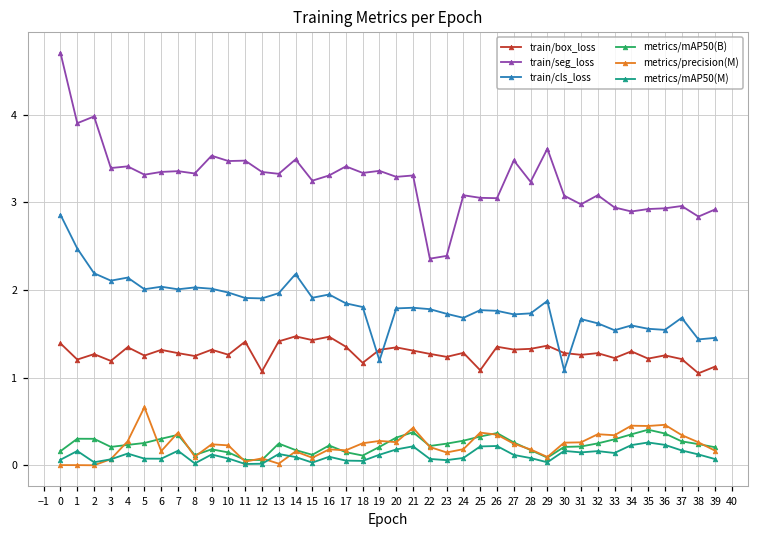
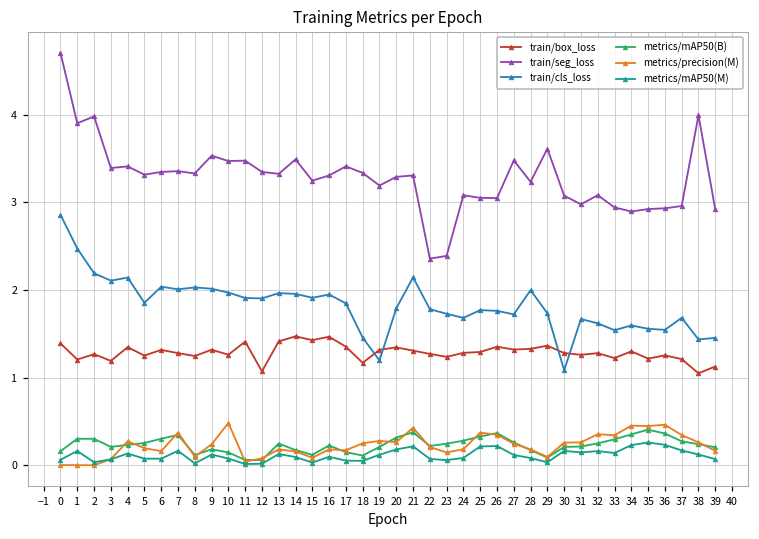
  {
    "train/box_loss": {
      "0": 1.4,
      "1": 1.2,
      "2": 1.3,
      "3": 1.2,
      "4": 1.3,
      "5": 1.3,
      "6": 1.3,
      "7": 1.3,
      "8": 1.2,
      "9": 1.3,
      "10": 1.3,
      "11": 1.4,
      "12": 1.1,
      "13": 1.4,
      "14": 1.5,
      "15": 1.4,
      "16": 1.5,
      "17": 1.4,
      "18": 1.2,
      "19": 1.3,
      "20": 1.3,
      "21": 1.3,
      "22": 1.3,
      "23": 1.2,
      "24": 1.3,
-     "25": 1.1,
+     "25": 1.3,
      "26": 1.4,
      "27": 1.3,
      "28": 1.3,
      "29": 1.4,
      "30": 1.3,
      "31": 1.3,
      "32": 1.3,
      "33": 1.2,
      "34": 1.3,
      "35": 1.2,
      "36": 1.3,
      "37": 1.2,
      "38": 1.1,
      "39": 1.1
    },
    "train/seg_loss": {
      "0": 4.7,
      "1": 3.9,
      "2": 4.0,
      "3": 3.4,
      "4": 3.4,
      "5": 3.3,
      "6": 3.3,
      "7": 3.4,
      "8": 3.3,
      "9": 3.5,
      "10": 3.5,
      "11": 3.5,
      "12": 3.3,
      "13": 3.3,
      "14": 3.5,
      "15": 3.2,
      "16": 3.3,
      "17": 3.4,
      "18": 3.3,
-     "19": 3.4,
+     "19": 3.2,
      "20": 3.3,
      "21": 3.3,
      "22": 2.4,
      "23": 2.4,
      "24": 3.1,
      "25": 3.1,
      "26": 3.0,
      "27": 3.5,
      "28": 3.2,
      "29": 3.6,
      "30": 3.1,
      "31": 3.0,
      "32": 3.1,
      "33": 2.9,
      "34": 2.9,
      "35": 2.9,
      "36": 2.9,
      "37": 3.0,
-     "38": 2.8,
+     "38": 4.0,
      "39": 2.9
    },
    "train/cls_loss": {
      "0": 2.9,
      "1": 2.5,
      "2": 2.2,
      "3": 2.1,
      "4": 2.1,
-     "5": 2.0,
+     "5": 1.9,
      "6": 2.0,
      "7": 2.0,
      "8": 2.0,
      "9": 2.0,
      "10": 2.0,
      "11": 1.9,
      "12": 1.9,
      "13": 2.0,
-     "14": 2.2,
+     "14": 2.0,
      "15": 1.9,
      "16": 1.9,
      "17": 1.8,
-     "18": 1.8,
+     "18": 1.5,
      "19": 1.2,
      "20": 1.8,
-     "21": 1.8,
+     "21": 2.1,
      "22": 1.8,
      "23": 1.7,
      "24": 1.7,
      "25": 1.8,
      "26": 1.8,
      "27": 1.7,
-     "28": 1.7,
-     "29": 1.9,
+     "28": 2.0,
+     "29": 1.7,
      "30": 1.1,
      "31": 1.7,
      "32": 1.6,
      "33": 1.5,
      "34": 1.6,
      "35": 1.6,
      "36": 1.5,
      "37": 1.7,
      "38": 1.4,
      "39": 1.5
    },
    "metrics/precision(M)": {
      "0": 0.0,
      "1": 0.0,
      "2": 0.0,
      "4": 0.3,
-     "5": 0.7,
+     "5": 0.2,
      "6": 0.2,
      "9": 0.2,
-     "10": 0.2,
-     "13": 0.0,
+     "10": 0.5,
+     "13": 0.2,
      "15": 0.1,
      "16": 0.2,
      "18": 0.3,
      "19": 0.3,
      "20": 0.3,
      "21": 0.4,
      "23": 0.1,
      "24": 0.2,
      "25": 0.4,
      "30": 0.3,
      "31": 0.3,
      "32": 0.4,
      "33": 0.3,
      "34": 0.5,
      "35": 0.4,
      "36": 0.5,
      "37": 0.3,
      "39": 0.2
    }
  }
